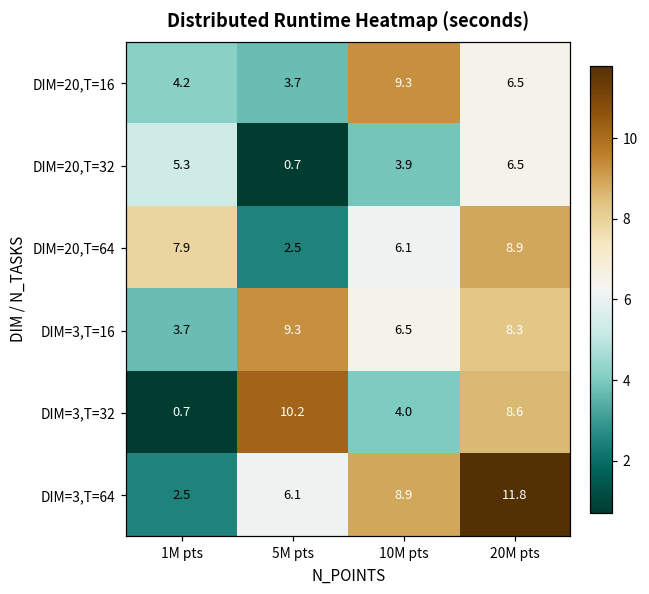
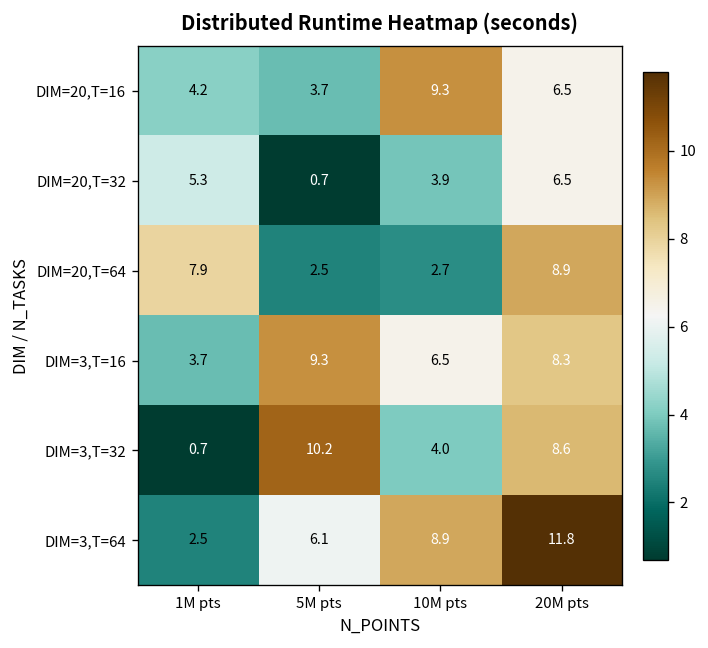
  {
    "DIM=20,T=16": {
      "1M pts": 4.2,
      "5M pts": 3.7,
      "10M pts": 9.3,
      "20M pts": 6.5
    },
    "DIM=20,T=32": {
      "1M pts": 5.3,
      "5M pts": 0.7,
      "10M pts": 3.9,
      "20M pts": 6.5
    },
    "DIM=20,T=64": {
      "1M pts": 7.9,
      "5M pts": 2.5,
-     "10M pts": 6.1,
+     "10M pts": 2.7,
      "20M pts": 8.9
    },
    "DIM=3,T=16": {
      "1M pts": 3.7,
      "5M pts": 9.3,
      "10M pts": 6.5,
      "20M pts": 8.3
    },
    "DIM=3,T=32": {
      "1M pts": 0.7,
      "5M pts": 10.2,
      "10M pts": 4.0,
      "20M pts": 8.6
    },
    "DIM=3,T=64": {
      "1M pts": 2.5,
      "5M pts": 6.1,
      "10M pts": 8.9,
      "20M pts": 11.8
    }
  }
